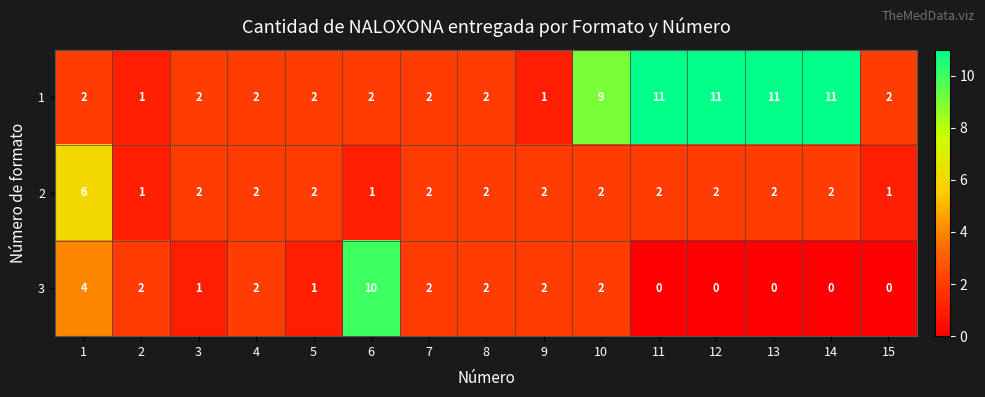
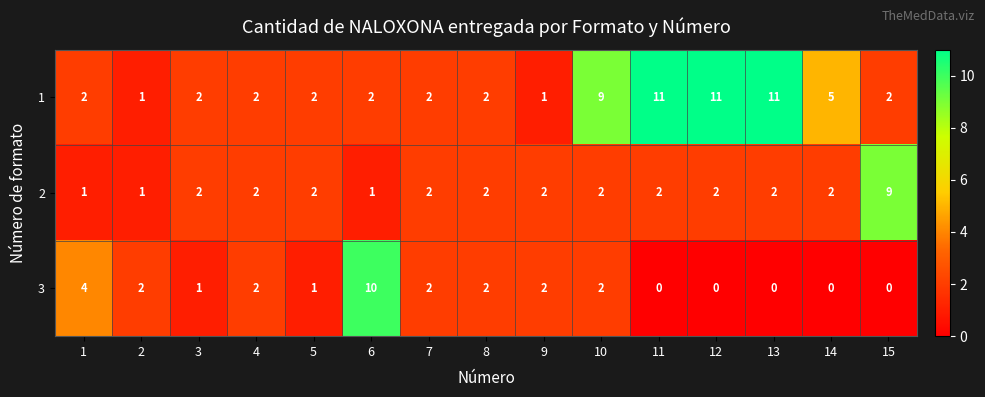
  {
    "1": {
      "1": 2,
      "2": 1,
      "3": 2,
      "4": 2,
      "5": 2,
      "6": 2,
      "7": 2,
      "8": 2,
      "9": 1,
      "10": 9,
      "11": 11,
      "12": 11,
      "13": 11,
-     "14": 11,
+     "14": 5,
      "15": 2
    },
    "2": {
-     "1": 6,
+     "1": 1,
      "2": 1,
      "3": 2,
      "4": 2,
      "5": 2,
      "6": 1,
      "7": 2,
      "8": 2,
      "9": 2,
      "10": 2,
      "11": 2,
      "12": 2,
      "13": 2,
      "14": 2,
-     "15": 1
+     "15": 9
    },
    "3": {
      "1": 4,
      "2": 2,
      "3": 1,
      "4": 2,
      "5": 1,
      "6": 10,
      "7": 2,
      "8": 2,
      "9": 2,
      "10": 2,
      "11": 0,
      "12": 0,
      "13": 0,
      "14": 0,
      "15": 0
    }
  }
